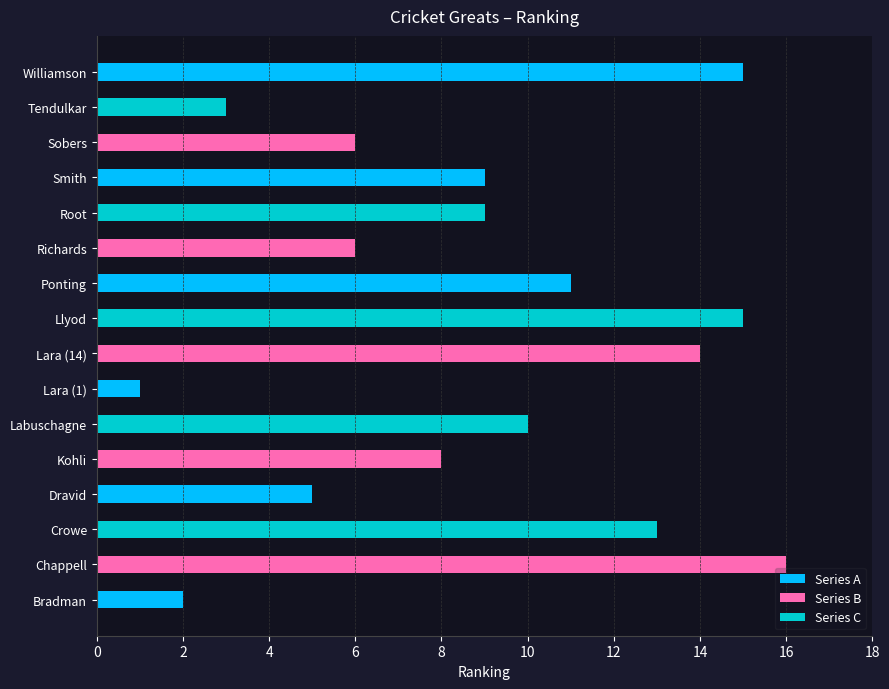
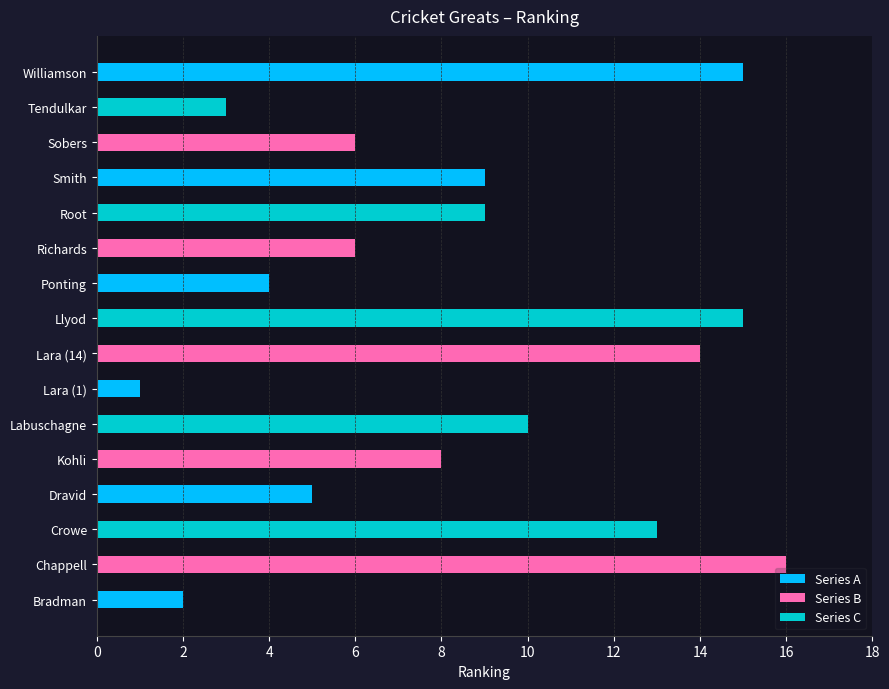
  {
    "Williamson": 15,
    "Tendulkar": 3,
    "Sobers": 6,
    "Smith": 9,
    "Root": 9,
    "Richards": 6,
-   "Ponting": 11,
+   "Ponting": 4,
    "Llyod": 15,
    "Lara (14)": 14,
    "Lara (1)": 1,
    "Labuschagne": 10,
    "Kohli": 8,
    "Dravid": 5,
    "Crowe": 13,
    "Chappell": 16,
    "Bradman": 2
  }
